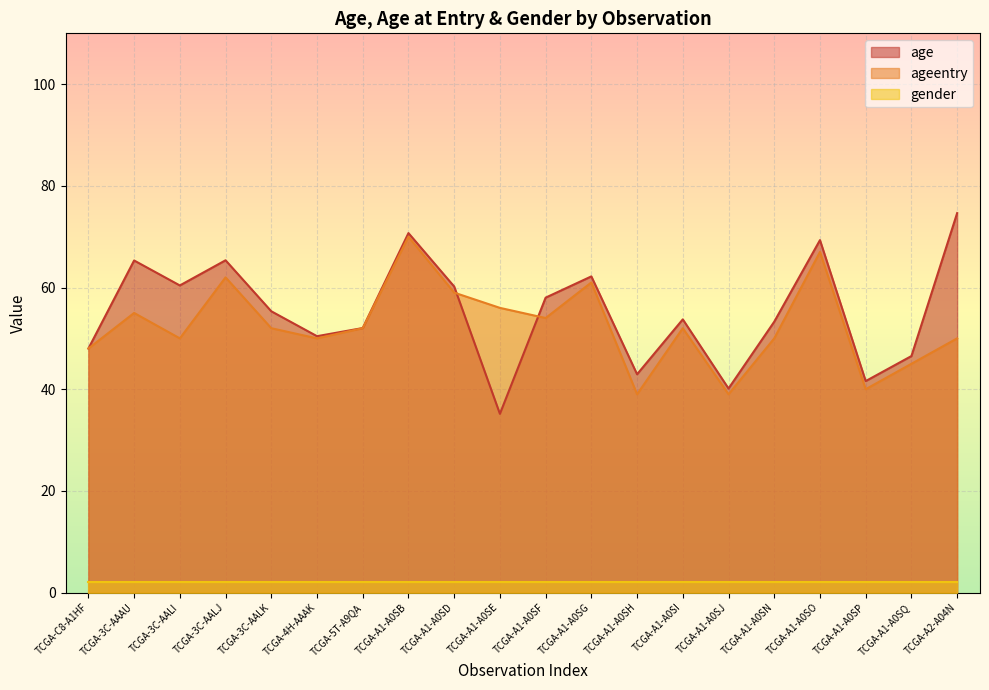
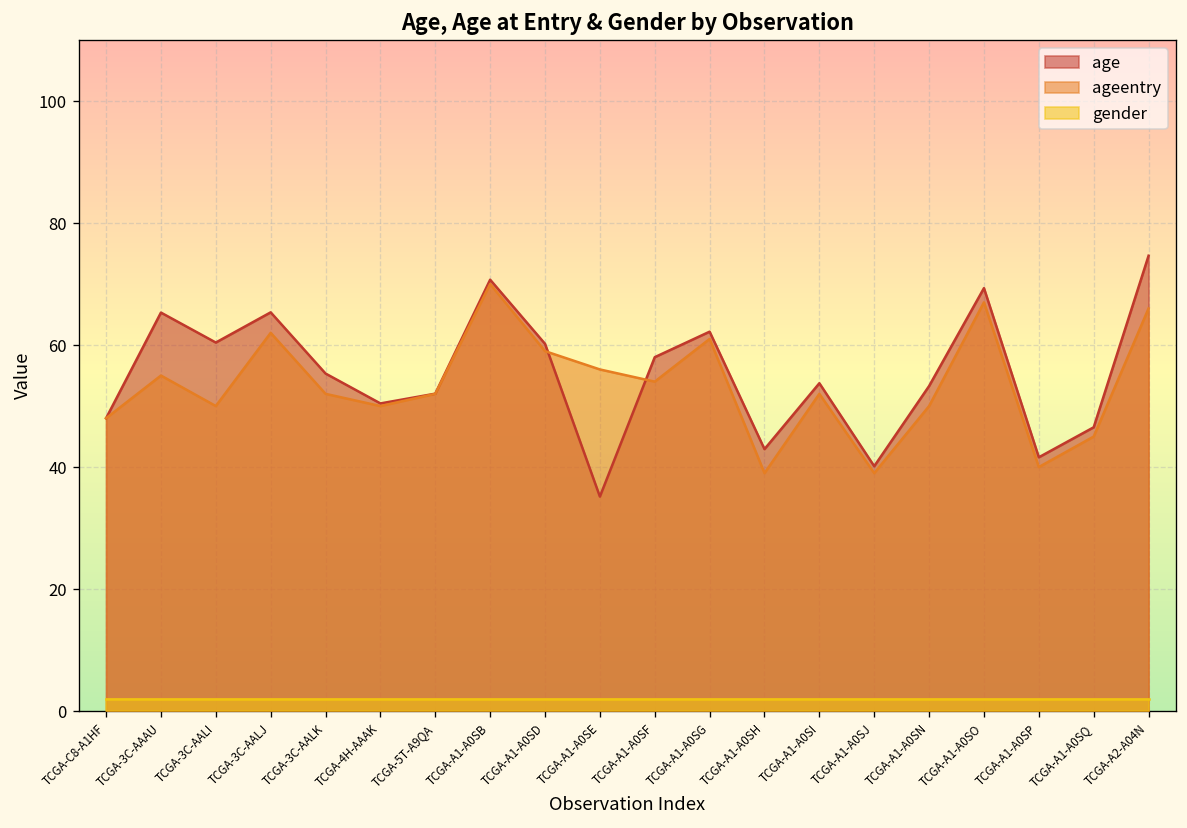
  {
    "age": {
      "TCGA-3C-AAAU": 65,
      "TCGA-3C-AALI": 60,
      "TCGA-3C-AALJ": 65,
      "TCGA-3C-AALK": 55,
      "TCGA-A1-A0SB": 71,
      "TCGA-A1-A0SD": 60,
      "TCGA-A1-A0SE": 35,
      "TCGA-A1-A0SF": 58,
      "TCGA-A1-A0SG": 62,
      "TCGA-A1-A0SH": 43,
      "TCGA-A1-A0SI": 54,
      "TCGA-A1-A0SJ": 40,
      "TCGA-A1-A0SN": 53,
      "TCGA-A1-A0SO": 69,
      "TCGA-A1-A0SP": 42,
      "TCGA-A1-A0SQ": 47,
      "TCGA-A2-A04N": 75
    },
    "ageentry": {
      "TCGA-3C-AAAU": 55,
      "TCGA-3C-AALI": 50,
      "TCGA-3C-AALJ": 62,
      "TCGA-3C-AALK": 52,
      "TCGA-A1-A0SB": 70,
      "TCGA-A1-A0SD": 59,
      "TCGA-A1-A0SE": 56,
      "TCGA-A1-A0SF": 54,
      "TCGA-A1-A0SG": 61,
      "TCGA-A1-A0SH": 39,
      "TCGA-A1-A0SI": 52,
      "TCGA-A1-A0SJ": 39,
      "TCGA-A1-A0SN": 50,
      "TCGA-A1-A0SO": 67,
      "TCGA-A1-A0SP": 40,
      "TCGA-A1-A0SQ": 45,
-     "TCGA-A2-A04N": 50
+     "TCGA-A2-A04N": 66
    },
    "gender": {
      "TCGA-C8-A1HF": 2,
      "TCGA-3C-AAAU": 2,
      "TCGA-3C-AALI": 2,
      "TCGA-3C-AALJ": 2,
      "TCGA-3C-AALK": 2,
      "TCGA-4H-AAAK": 2,
      "TCGA-5T-A9QA": 2,
      "TCGA-A1-A0SB": 2,
      "TCGA-A1-A0SD": 2,
      "TCGA-A1-A0SE": 2,
      "TCGA-A1-A0SF": 2,
      "TCGA-A1-A0SG": 2,
      "TCGA-A1-A0SH": 2,
      "TCGA-A1-A0SI": 2,
      "TCGA-A1-A0SJ": 2,
      "TCGA-A1-A0SN": 2,
      "TCGA-A1-A0SO": 2,
      "TCGA-A1-A0SP": 2,
      "TCGA-A1-A0SQ": 2,
      "TCGA-A2-A04N": 2
    }
  }
